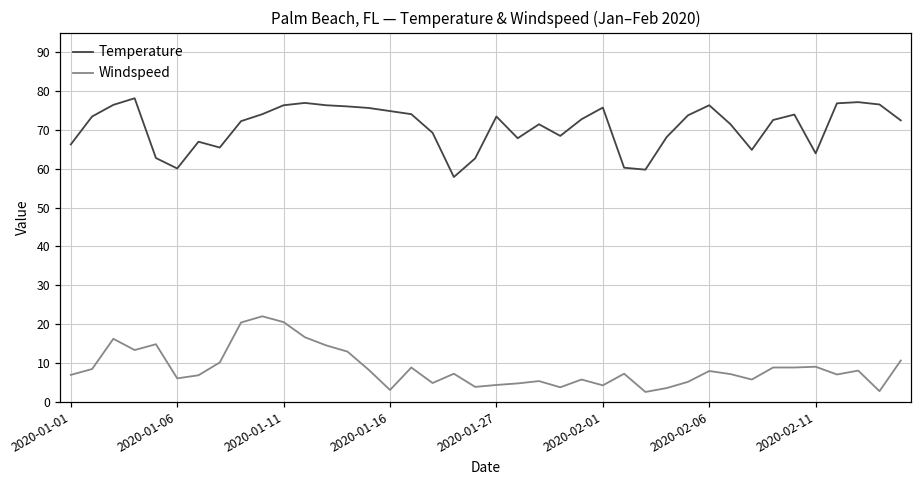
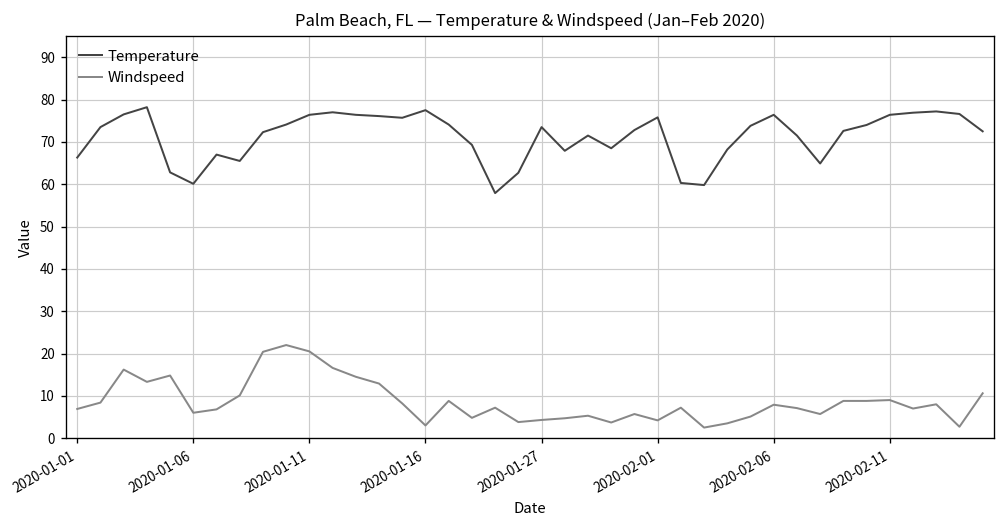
  {
    "Temperature": {
      "2020-01-01": 66,
      "2020-01-06": 60,
      "2020-01-11": 76,
-     "2020-01-16": 75,
+     "2020-01-16": 78,
      "2020-01-27": 74,
      "2020-02-01": 76,
      "2020-02-06": 76,
-     "2020-02-11": 64
+     "2020-02-11": 76
    },
    "Windspeed": {
      "2020-01-01": 7,
      "2020-01-06": 6,
      "2020-01-11": 21,
      "2020-01-16": 3,
      "2020-01-27": 4,
      "2020-02-01": 4,
      "2020-02-06": 8,
      "2020-02-11": 9
    }
  }
